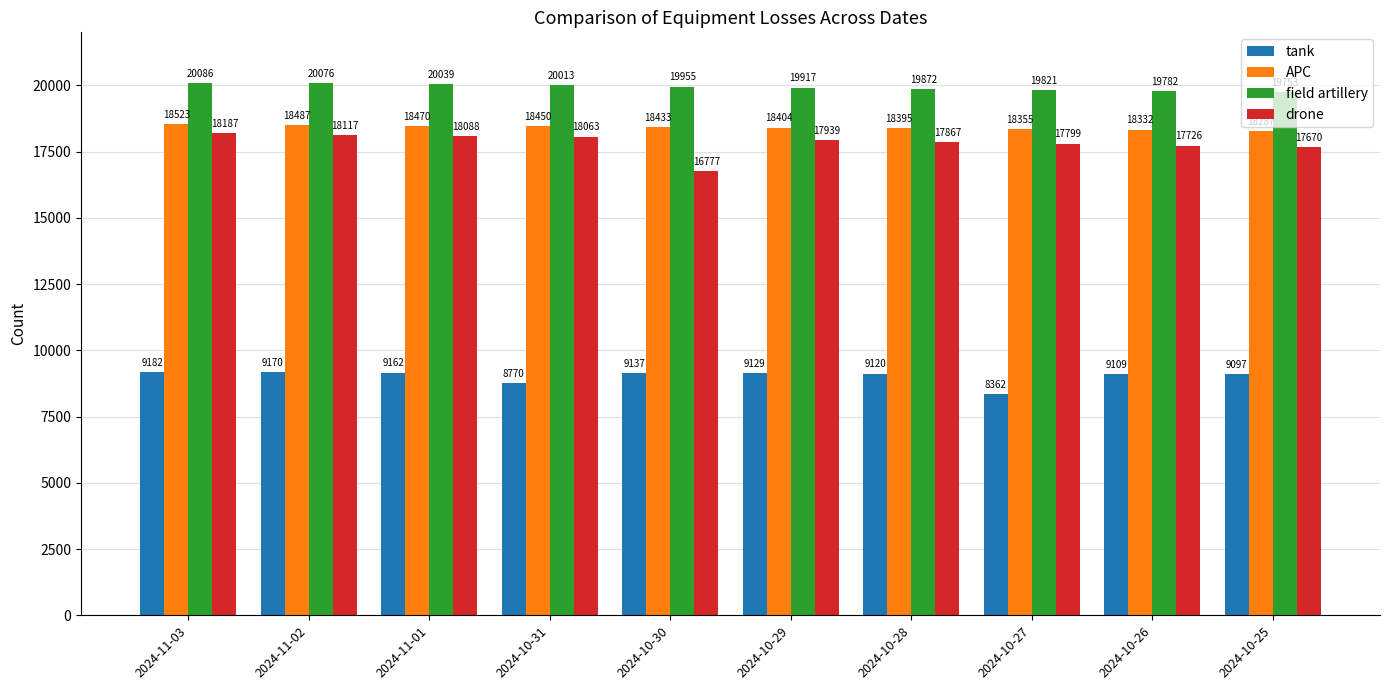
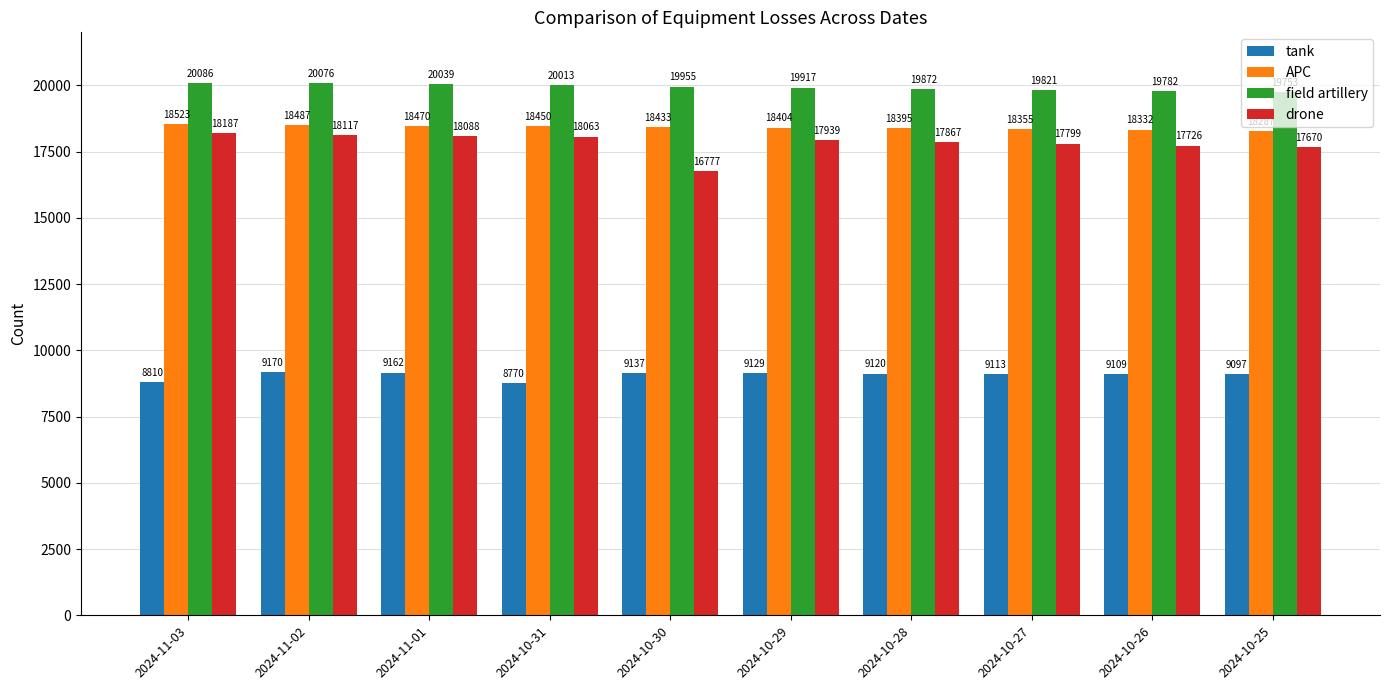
  {
    "tank": {
-     "2024-11-03": 9182,
+     "2024-11-03": 8810,
      "2024-11-02": 9170,
      "2024-11-01": 9162,
      "2024-10-31": 8770,
      "2024-10-30": 9137,
      "2024-10-29": 9129,
      "2024-10-28": 9120,
-     "2024-10-27": 8362,
+     "2024-10-27": 9113,
      "2024-10-26": 9109,
      "2024-10-25": 9097
    },
    "APC": {
      "2024-11-03": 18523,
      "2024-11-02": 18487,
      "2024-11-01": 18470,
      "2024-10-31": 18450,
      "2024-10-30": 18433,
      "2024-10-29": 18404,
      "2024-10-28": 18395,
      "2024-10-27": 18355,
      "2024-10-26": 18332
    },
    "field artillery": {
      "2024-11-03": 20086,
      "2024-11-02": 20076,
      "2024-11-01": 20039,
      "2024-10-31": 20013,
      "2024-10-30": 19955,
      "2024-10-29": 19917,
      "2024-10-28": 19872,
      "2024-10-27": 19821,
      "2024-10-26": 19782
    },
    "drone": {
      "2024-11-03": 18187,
      "2024-11-02": 18117,
      "2024-11-01": 18088,
      "2024-10-31": 18063,
      "2024-10-30": 16777,
      "2024-10-29": 17939,
      "2024-10-28": 17867,
      "2024-10-27": 17799,
      "2024-10-26": 17726,
      "2024-10-25": 17670
    }
  }
